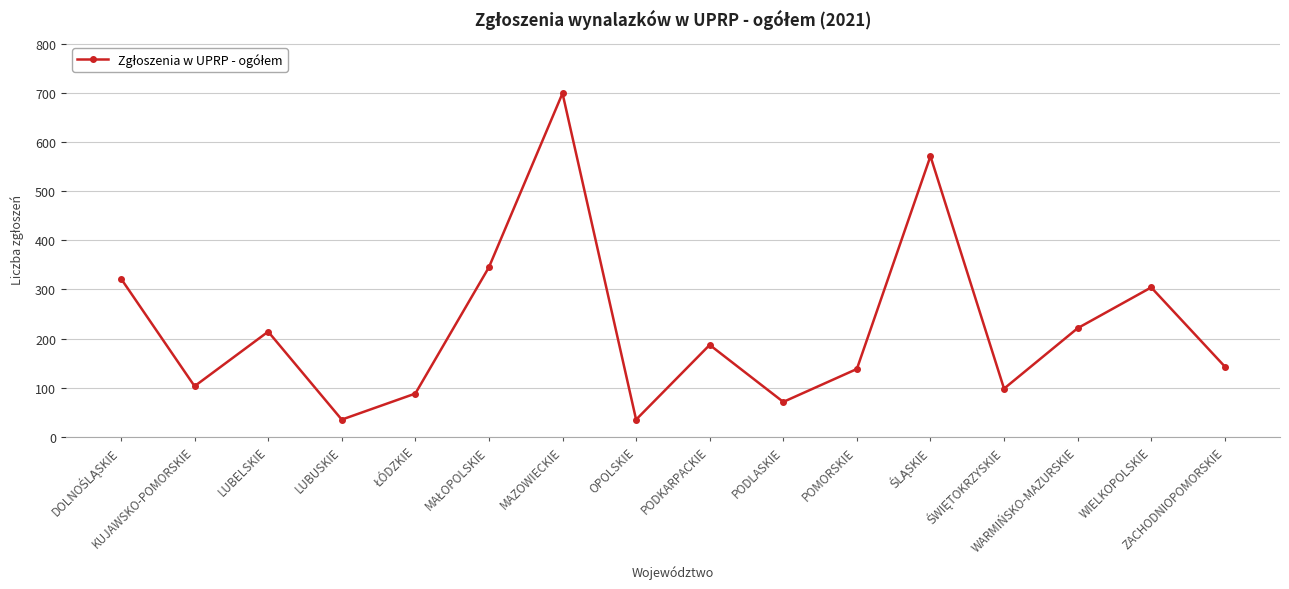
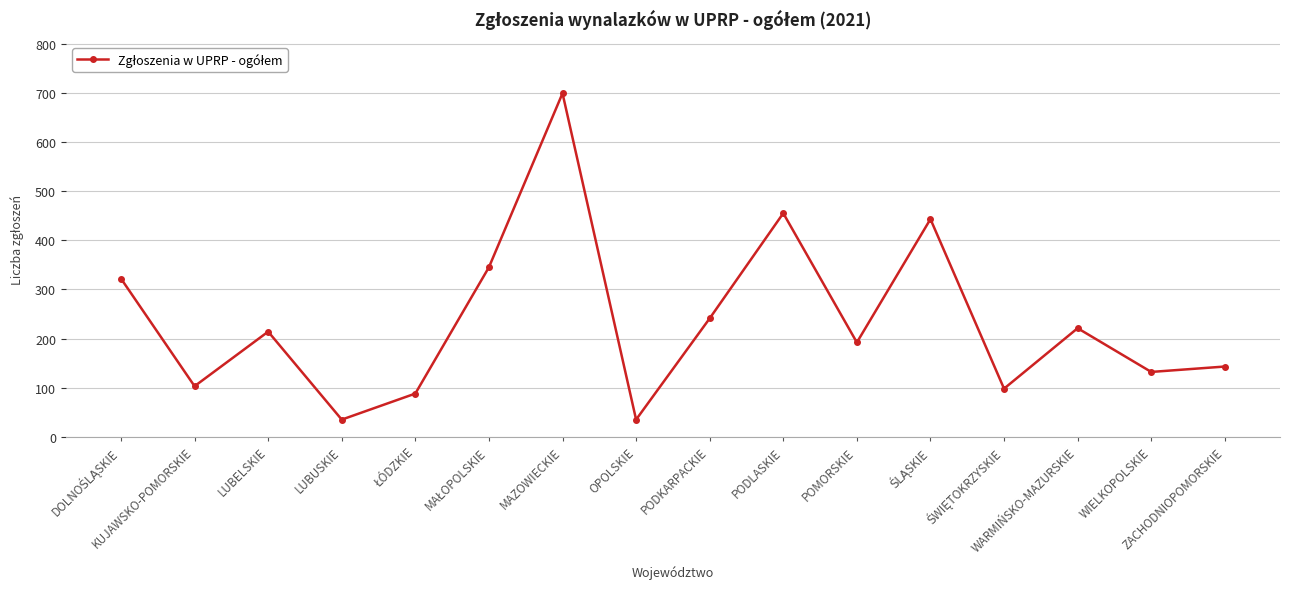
  {
    "DOLNOŚLĄSKIE": 320,
    "KUJAWSKO-POMORSKIE": 100,
    "LUBELSKIE": 210,
    "LUBUSKIE": 40,
    "ŁÓDZKIE": 90,
    "MAŁOPOLSKIE": 350,
    "MAZOWIECKIE": 700,
    "OPOLSKIE": 40,
-   "PODKARPACKIE": 190,
-   "PODLASKIE": 70,
-   "POMORSKIE": 140,
-   "ŚLĄSKIE": 570,
+   "PODKARPACKIE": 240,
+   "PODLASKIE": 460,
+   "POMORSKIE": 190,
+   "ŚLĄSKIE": 440,
    "ŚWIĘTOKRZYSKIE": 100,
    "WARMIŃSKO-MAZURSKIE": 220,
-   "WIELKOPOLSKIE": 300,
+   "WIELKOPOLSKIE": 130,
    "ZACHODNIOPOMORSKIE": 140
  }
